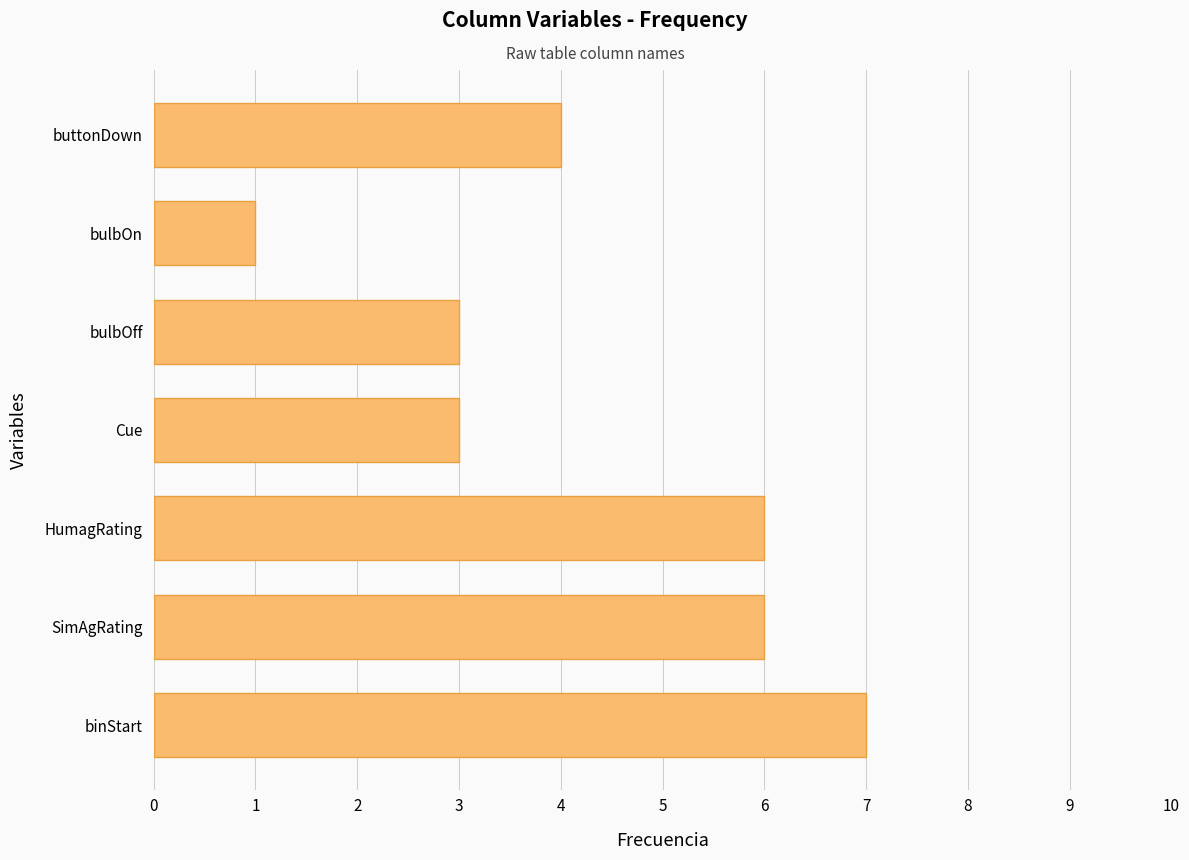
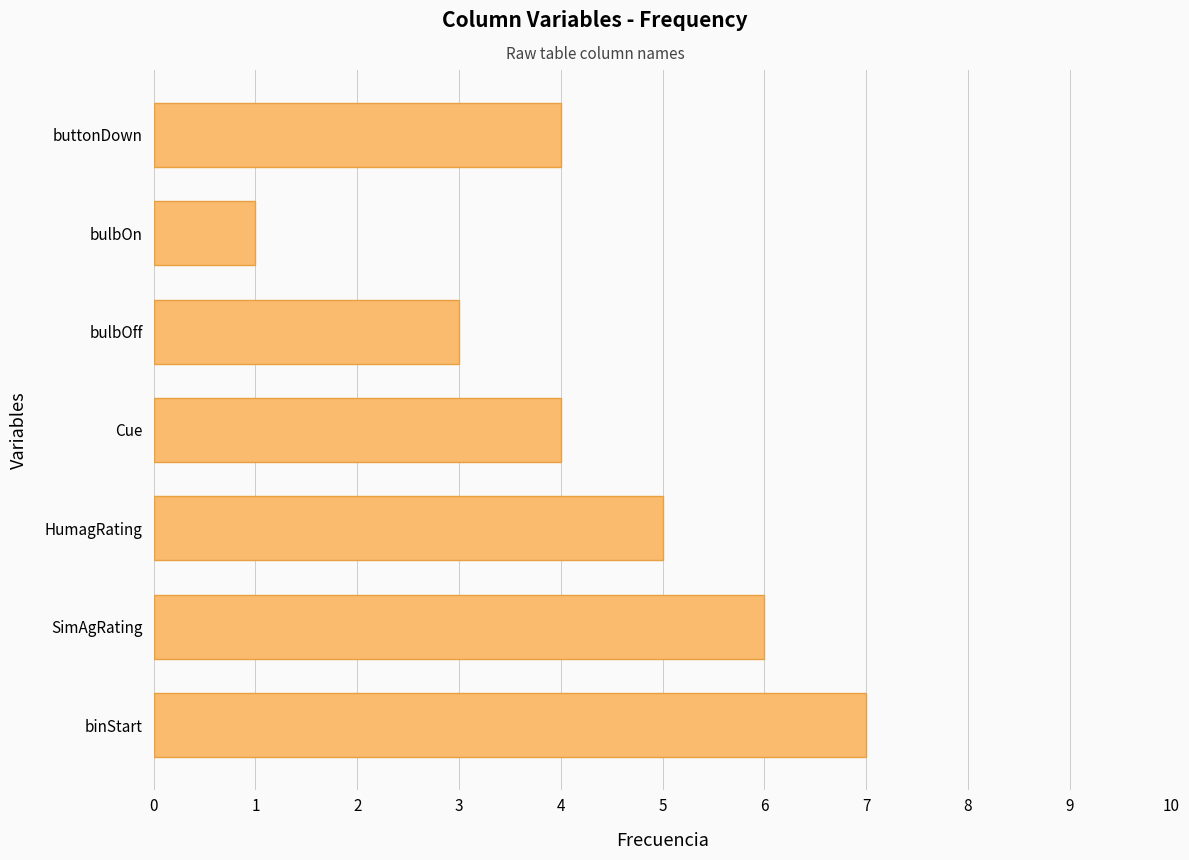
  {
    "buttonDown": 4,
    "bulbOn": 1,
    "bulbOff": 3,
-   "Cue": 3,
-   "HumagRating": 6,
+   "Cue": 4,
+   "HumagRating": 5,
    "SimAgRating": 6,
    "binStart": 7
  }
